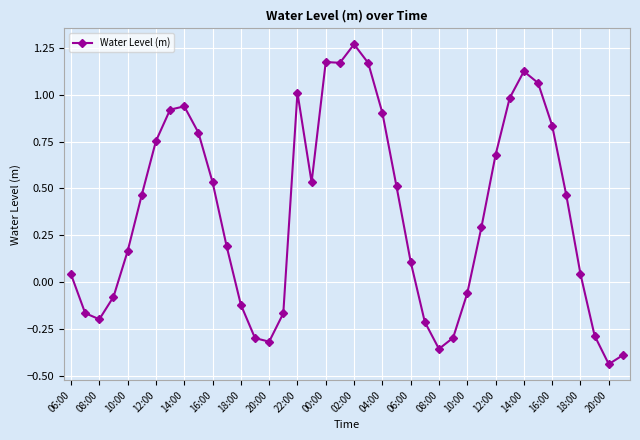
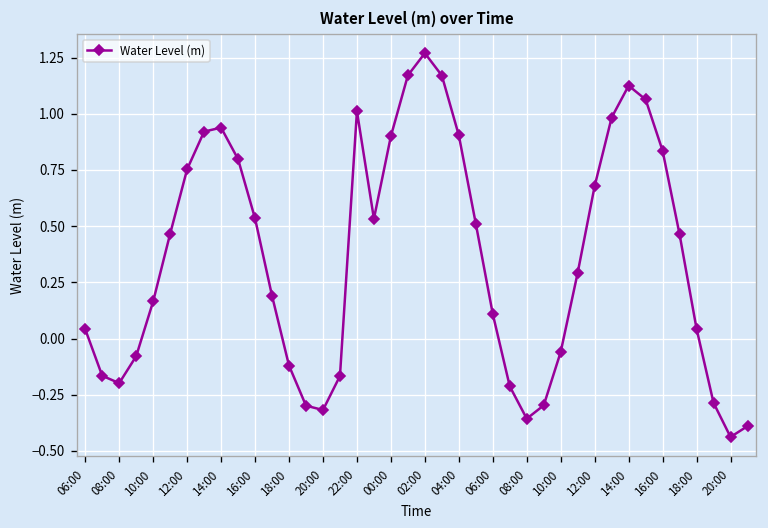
  {
    "22:00": 1.01,
-   "00:00": 1.17,
+   "00:00": 0.90,
    "02:00": 1.27,
    "04:00": 0.90
  }
